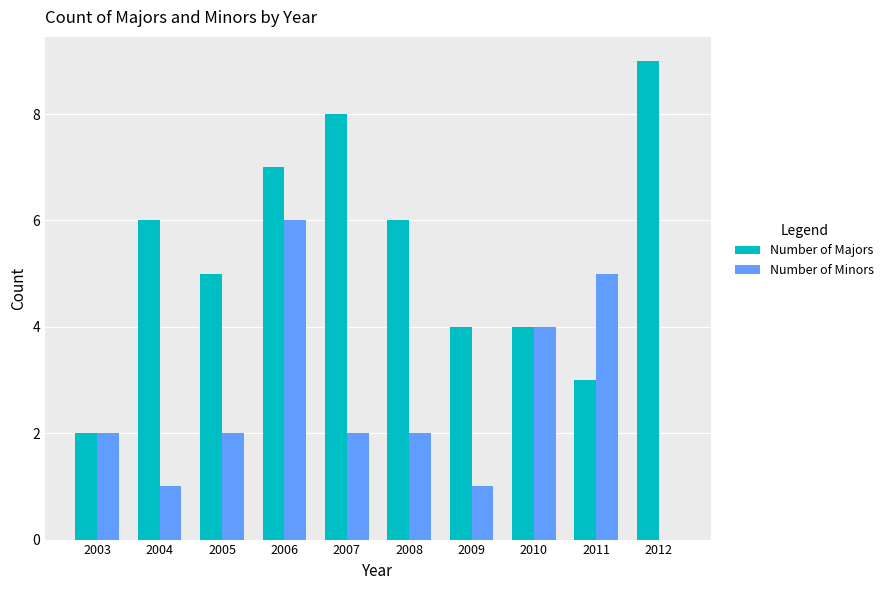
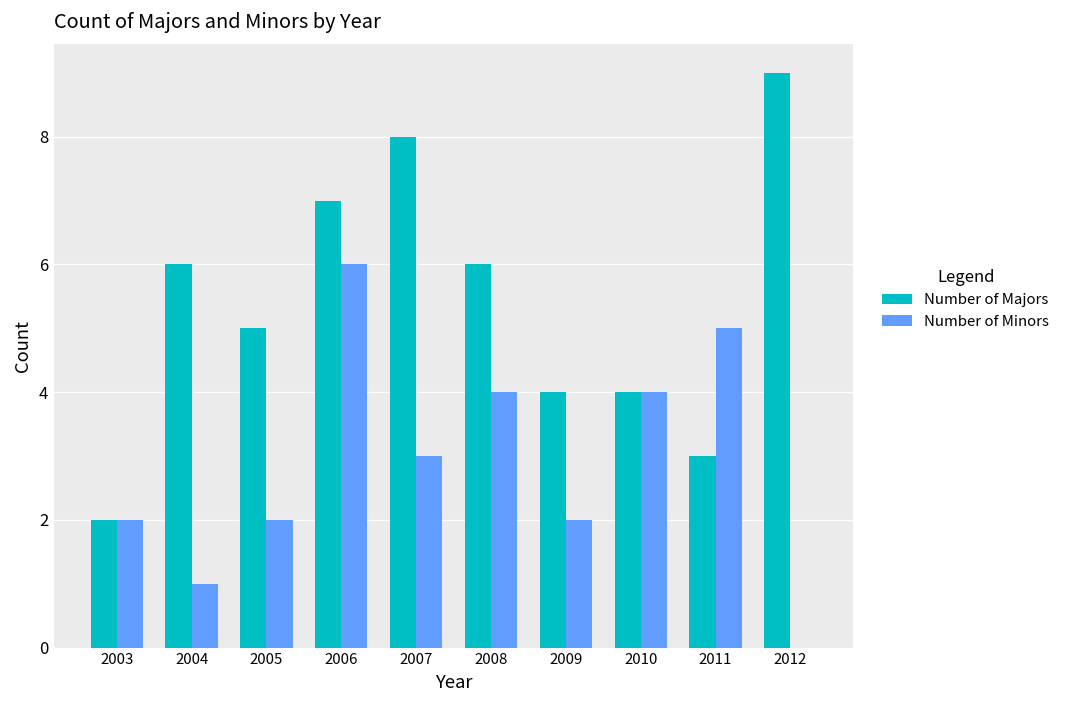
  {
    "Number of Majors": {
      "2003": 2,
      "2004": 6,
      "2005": 5,
      "2006": 7,
      "2007": 8,
      "2008": 6,
      "2009": 4,
      "2010": 4,
      "2011": 3,
      "2012": 9
    },
    "Number of Minors": {
      "2003": 2,
      "2004": 1,
      "2005": 2,
      "2006": 6,
-     "2007": 2,
-     "2008": 2,
-     "2009": 1,
+     "2007": 3,
+     "2008": 4,
+     "2009": 2,
      "2010": 4,
      "2011": 5,
      "2012": 0
    }
  }
